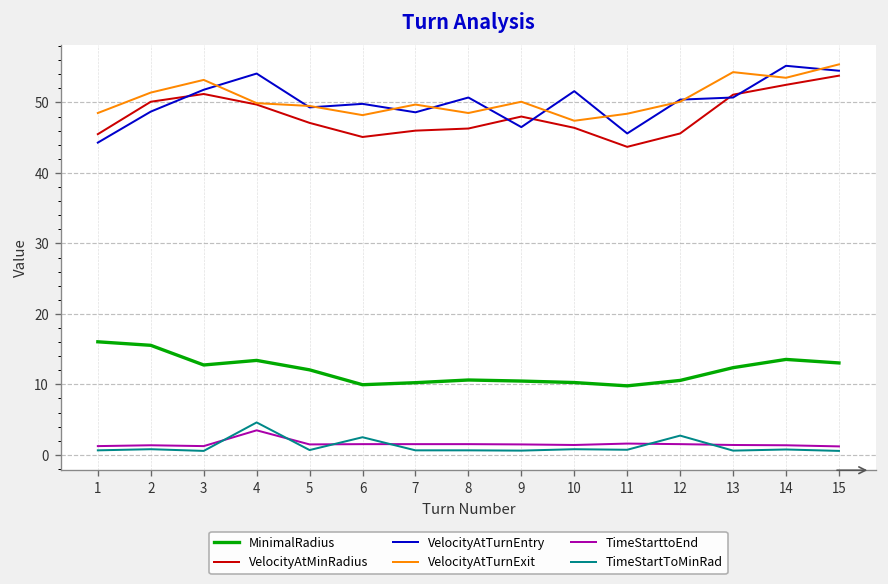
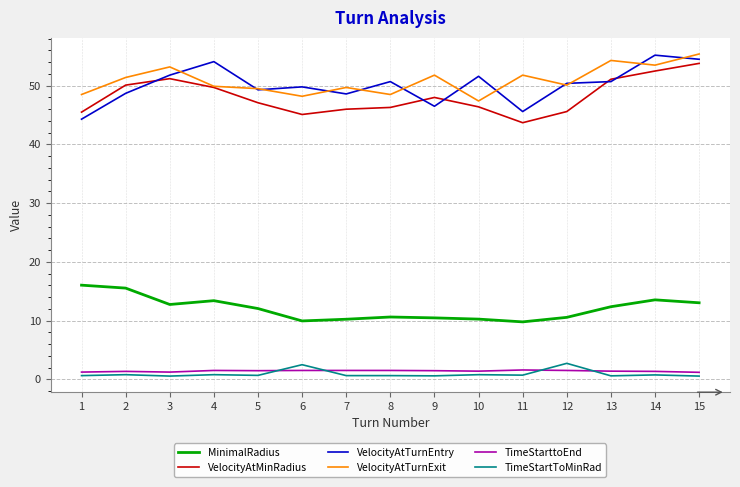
  {
    "MinimalRadius": {
      "1": 16,
      "2": 16,
      "3": 13,
      "4": 13,
      "5": 12,
      "6": 10,
      "7": 10,
      "8": 11,
      "9": 10,
      "10": 10,
      "11": 10,
      "12": 11,
      "13": 12,
      "14": 14,
      "15": 13
    },
    "VelocityAtMinRadius": {
      "1": 46,
      "2": 50,
      "3": 51,
      "5": 47,
      "6": 45,
      "7": 46,
      "8": 46,
      "9": 48,
      "10": 46,
      "11": 44,
      "12": 46,
      "14": 53,
      "15": 54
    },
    "VelocityAtTurnEntry": {
      "1": 44,
      "2": 49,
      "3": 52,
      "4": 54,
      "6": 50,
      "7": 49,
      "8": 51,
      "9": 47,
      "10": 52,
      "11": 46,
      "14": 55,
      "15": 55
    },
    "VelocityAtTurnExit": {
      "1": 49,
      "2": 51,
      "3": 53,
      "6": 48,
      "7": 50,
      "8": 49,
-     "9": 50,
+     "9": 52,
      "10": 47,
-     "11": 48,
+     "11": 52,
      "13": 54,
      "14": 54,
      "15": 55
    },
    "TimeStarttoEnd": {
      "1": 1,
      "2": 1,
      "3": 1,
-     "4": 3,
+     "4": 2,
      "5": 1,
      "6": 2,
      "7": 2,
      "8": 2,
      "9": 1,
      "10": 1,
      "11": 2,
      "12": 2,
      "13": 1,
      "14": 1,
      "15": 1
    },
    "TimeStartToMinRad": {
      "1": 1,
      "2": 1,
      "3": 1,
-     "4": 5,
+     "4": 1,
      "5": 1,
      "6": 3,
      "7": 1,
      "8": 1,
      "9": 1,
      "10": 1,
      "11": 1,
      "12": 3,
      "13": 1,
      "14": 1,
      "15": 1
    }
  }
